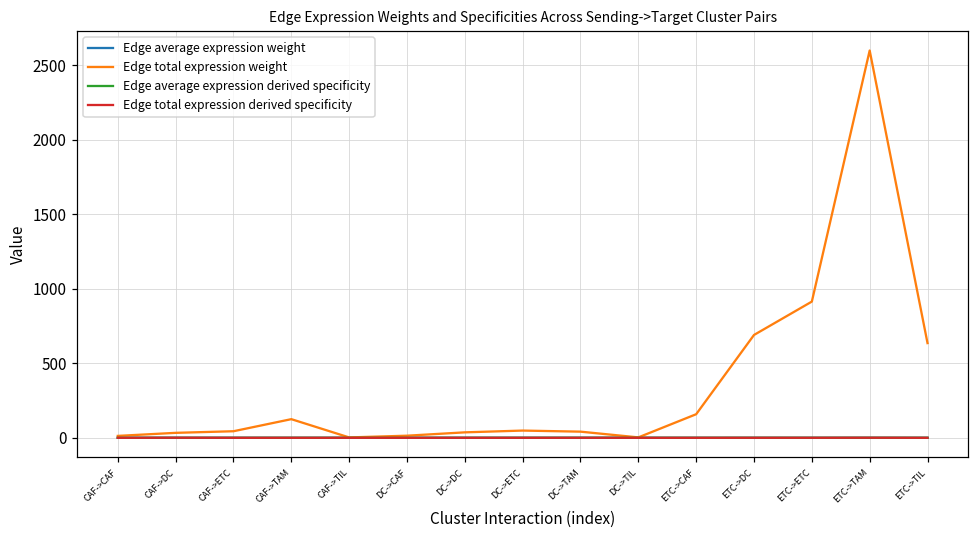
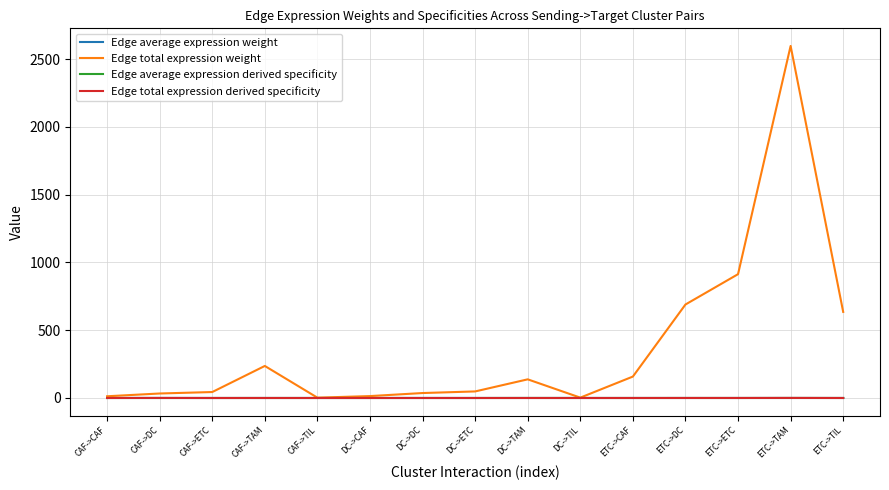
  {
    "Edge total expression derived specificity": {
      "CAF->DC": 0,
      "CAF->ETC": 0,
      "CAF->TAM": 0,
      "DC->DC": 0,
      "DC->ETC": 0,
      "DC->TAM": 0,
      "ETC->CAF": 0,
      "ETC->DC": 0,
      "ETC->ETC": 0,
      "ETC->TAM": 0,
      "ETC->TIL": 0
    },
    "Edge total expression weight": {
      "CAF->DC": 30,
      "CAF->ETC": 40,
-     "CAF->TAM": 120,
+     "CAF->TAM": 240,
      "DC->DC": 40,
      "DC->ETC": 50,
-     "DC->TAM": 40,
+     "DC->TAM": 140,
      "ETC->CAF": 160,
      "ETC->DC": 690,
      "ETC->ETC": 910,
      "ETC->TAM": 2600,
      "ETC->TIL": 640
    }
  }
